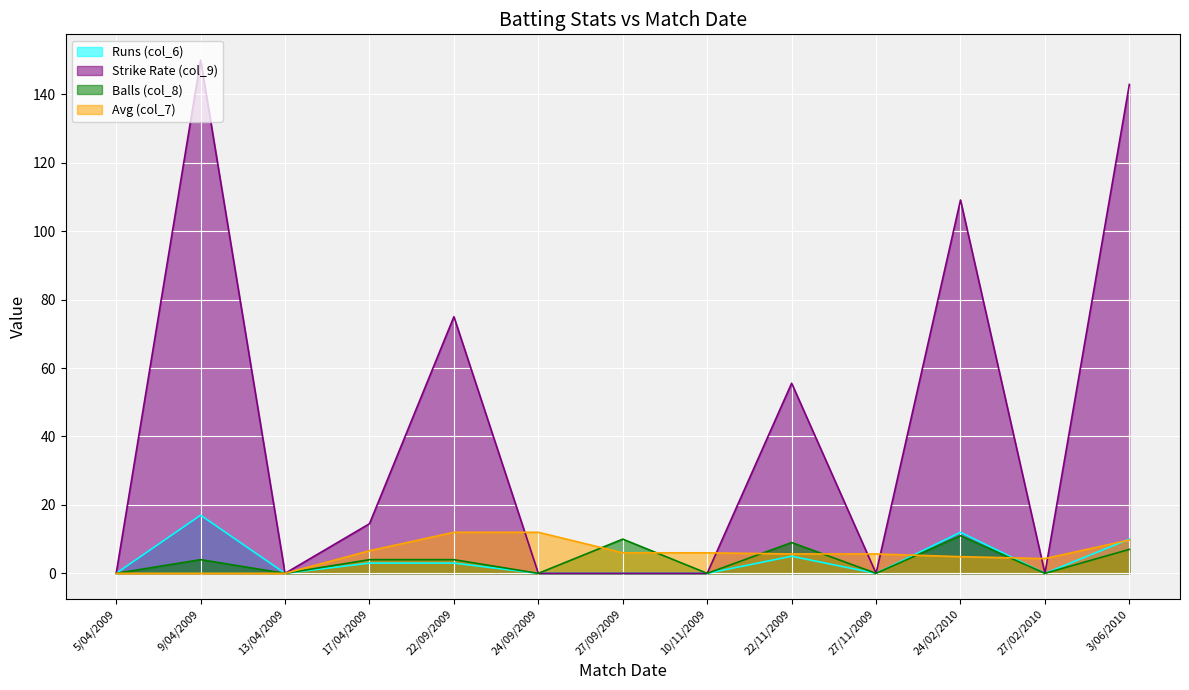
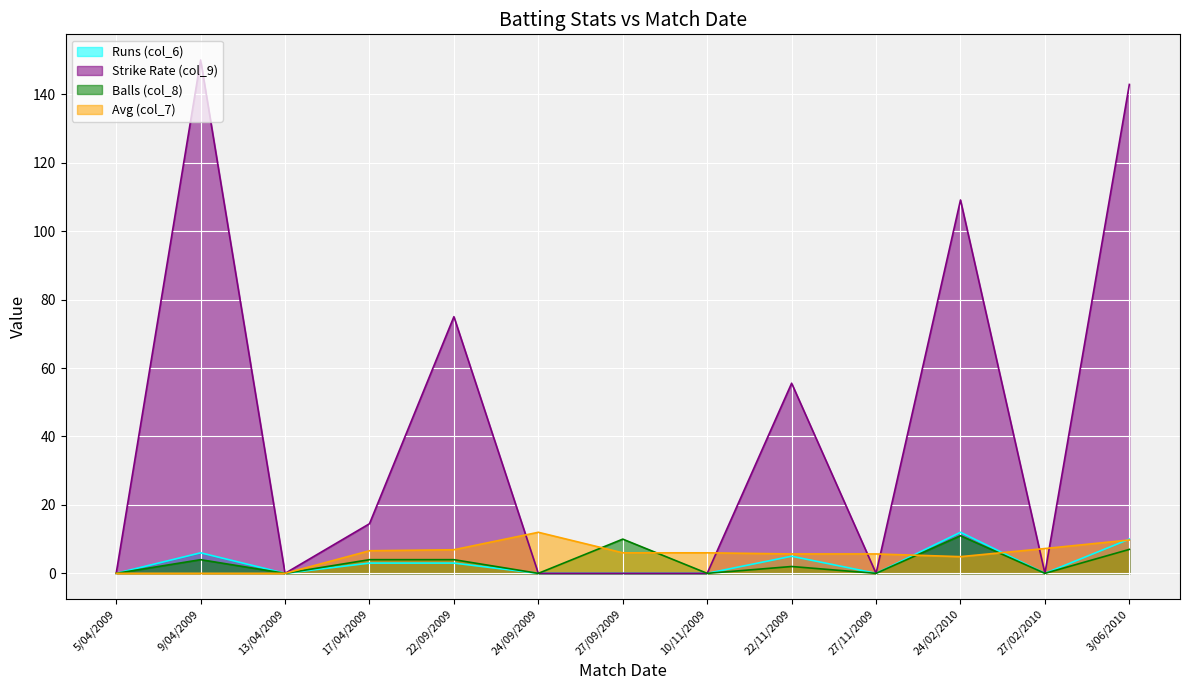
  {
    "Runs (col_6)": {
-     "9/04/2009": 17,
+     "9/04/2009": 6,
      "17/04/2009": 3,
      "22/09/2009": 3,
      "24/02/2010": 12
    },
    "Strike Rate (col_9)": {
      "17/04/2009": 15,
      "22/09/2009": 75,
      "22/11/2009": 56,
      "24/02/2010": 109,
      "3/06/2010": 143
    },
    "Balls (col_8)": {
      "9/04/2009": 4,
      "17/04/2009": 4,
      "22/09/2009": 4,
      "27/09/2009": 10,
-     "22/11/2009": 9,
+     "22/11/2009": 2,
      "24/02/2010": 11,
      "3/06/2010": 7
    },
    "Avg (col_7)": {
      "9/04/2009": 0,
      "17/04/2009": 7,
-     "22/09/2009": 12,
+     "22/09/2009": 7,
      "24/09/2009": 12,
      "27/09/2009": 6,
      "10/11/2009": 6,
      "27/11/2009": 6,
      "24/02/2010": 5,
-     "27/02/2010": 4
+     "27/02/2010": 7
    }
  }
